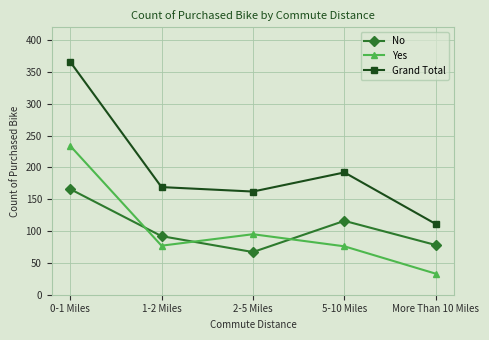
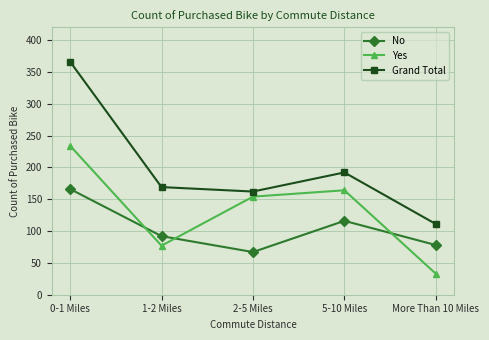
  {
    "Yes": {
      "0-1 Miles": 230,
      "1-2 Miles": 80,
-     "2-5 Miles": 100,
-     "5-10 Miles": 80,
+     "2-5 Miles": 150,
+     "5-10 Miles": 160,
      "More Than 10 Miles": 30
    }
  }
